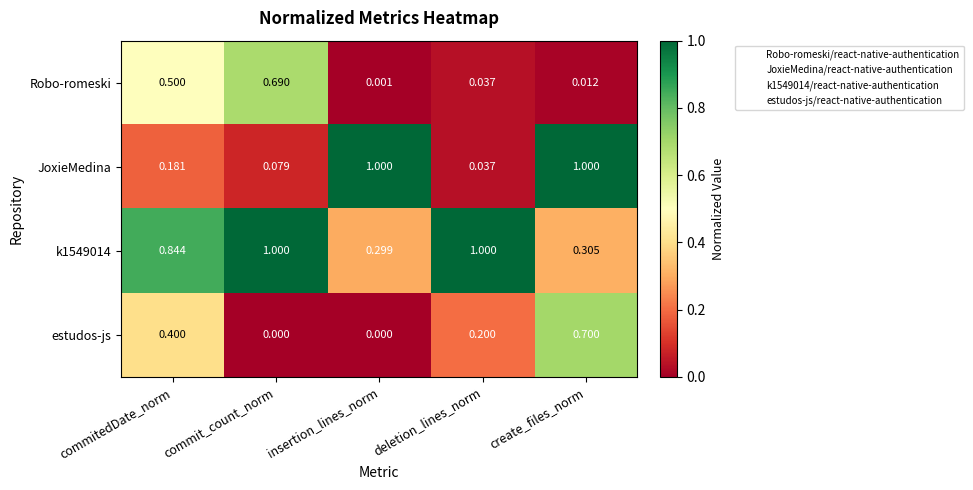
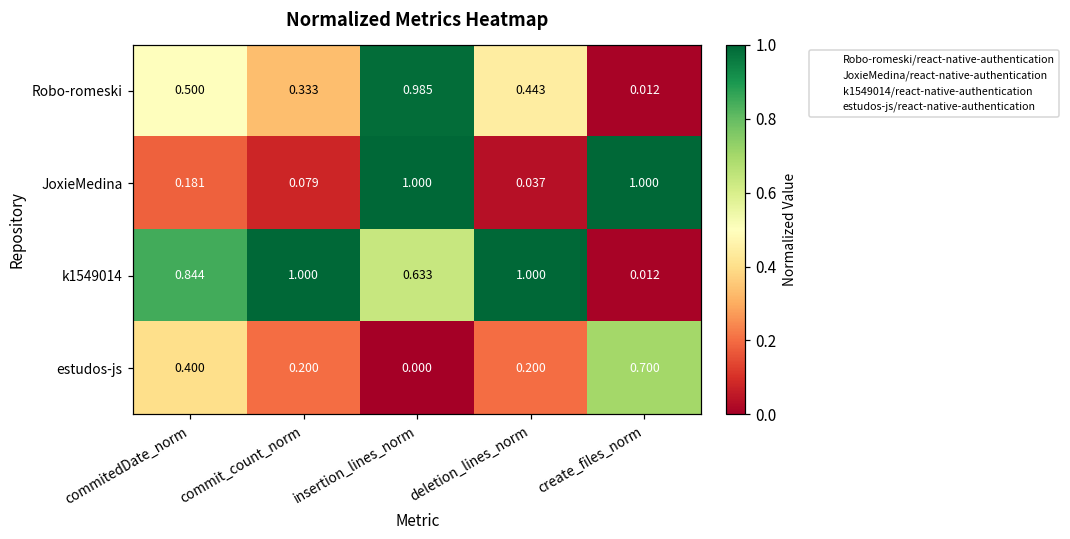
  {
    "Robo-romeski": {
      "commitedDate_norm": 0.500,
-     "commit_count_norm": 0.690,
-     "insertion_lines_norm": 0.001,
-     "deletion_lines_norm": 0.037,
+     "commit_count_norm": 0.333,
+     "insertion_lines_norm": 0.985,
+     "deletion_lines_norm": 0.443,
      "create_files_norm": 0.012
    },
    "JoxieMedina": {
      "commitedDate_norm": 0.181,
      "commit_count_norm": 0.079,
      "insertion_lines_norm": 1.000,
      "deletion_lines_norm": 0.037,
      "create_files_norm": 1.000
    },
    "k1549014": {
      "commitedDate_norm": 0.844,
      "commit_count_norm": 1.000,
-     "insertion_lines_norm": 0.299,
+     "insertion_lines_norm": 0.633,
      "deletion_lines_norm": 1.000,
-     "create_files_norm": 0.305
+     "create_files_norm": 0.012
    },
    "estudos-js": {
      "commitedDate_norm": 0.400,
-     "commit_count_norm": 0.000,
+     "commit_count_norm": 0.200,
      "insertion_lines_norm": 0.000,
      "deletion_lines_norm": 0.200,
      "create_files_norm": 0.700
    }
  }
